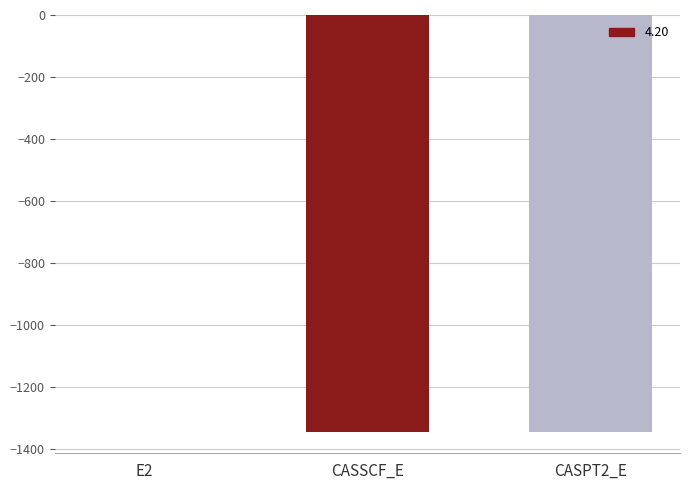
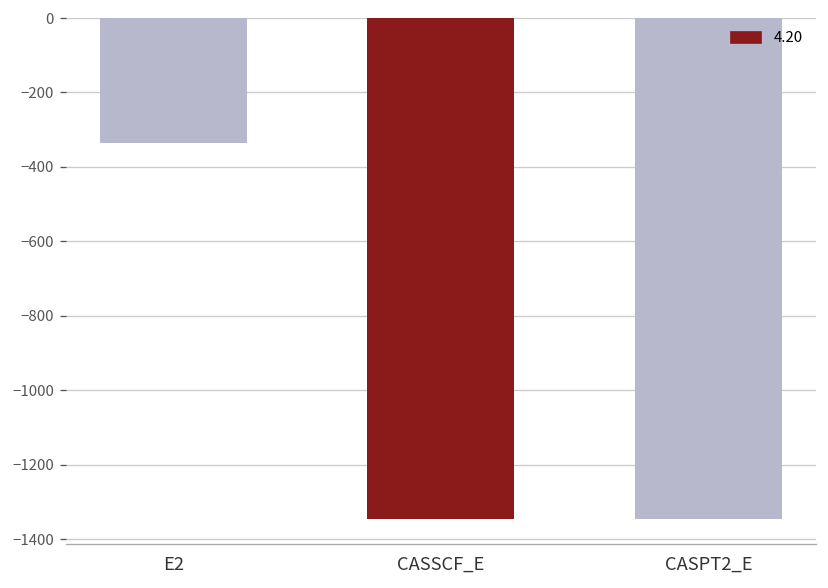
  {
-   "E2": 0,
+   "E2": -340,
    "CASSCF_E": -1350,
    "CASPT2_E": -1350
  }
